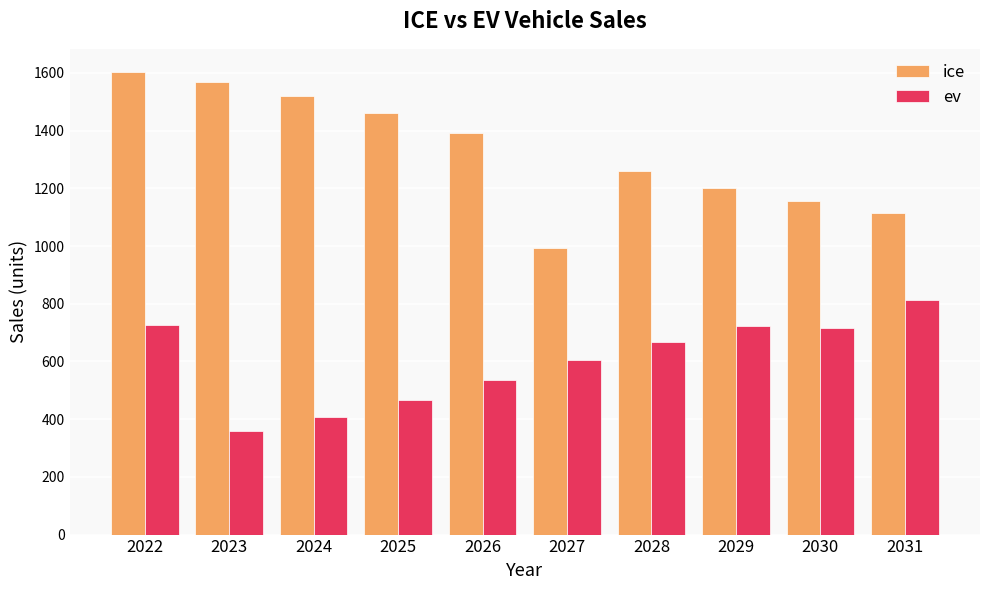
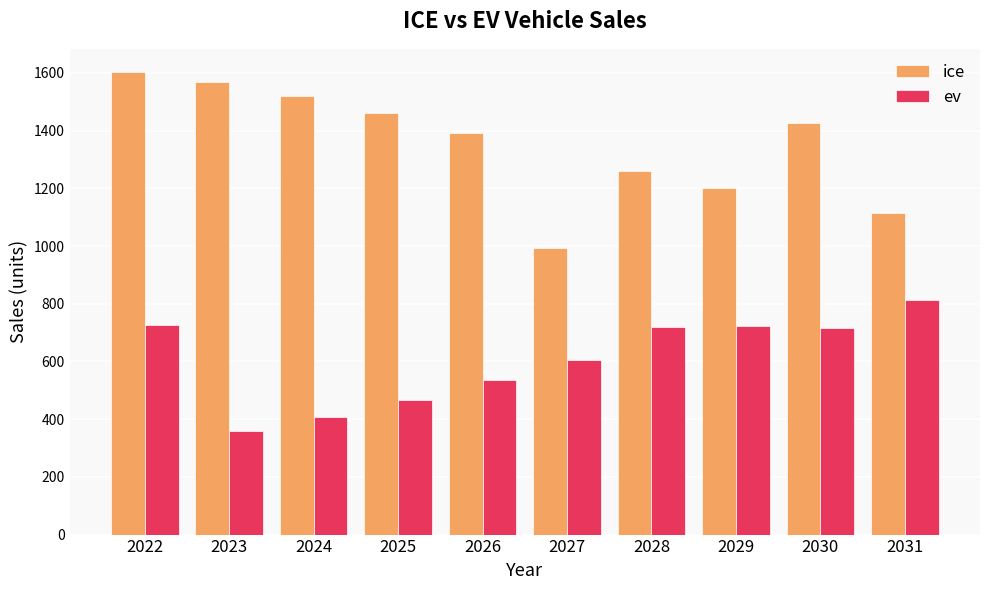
  {
    "ice": {
      "2022": 1600,
      "2023": 1570,
      "2024": 1520,
      "2025": 1460,
      "2026": 1390,
      "2027": 990,
      "2028": 1260,
      "2029": 1200,
-     "2030": 1160,
+     "2030": 1430,
      "2031": 1120
    },
    "ev": {
      "2022": 730,
      "2023": 360,
      "2024": 410,
      "2025": 470,
      "2026": 540,
      "2027": 600,
-     "2028": 670,
+     "2028": 720,
      "2029": 720,
      "2030": 720,
      "2031": 810
    }
  }
